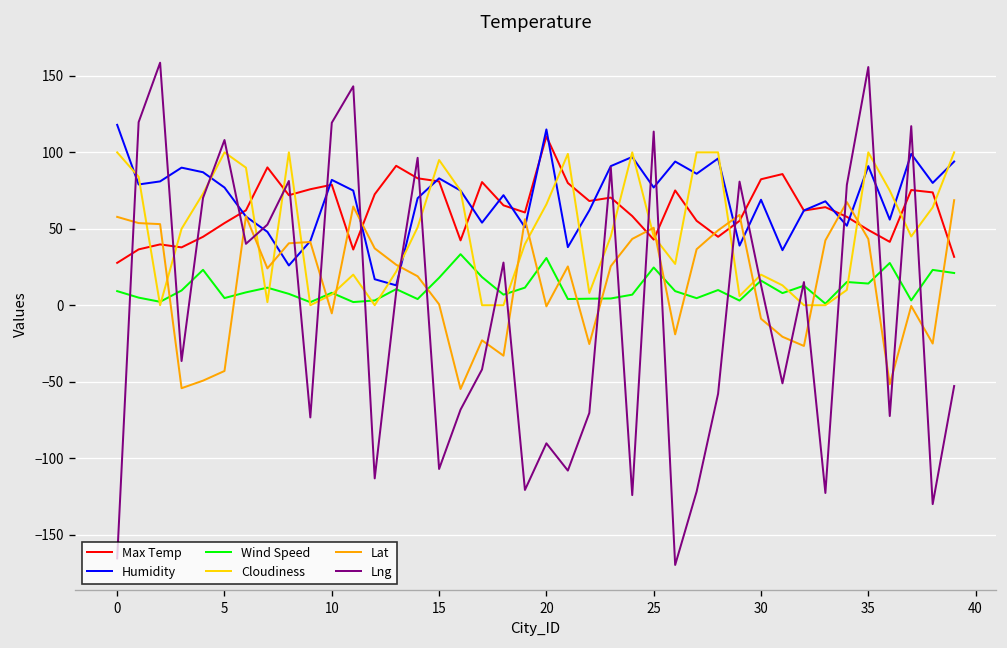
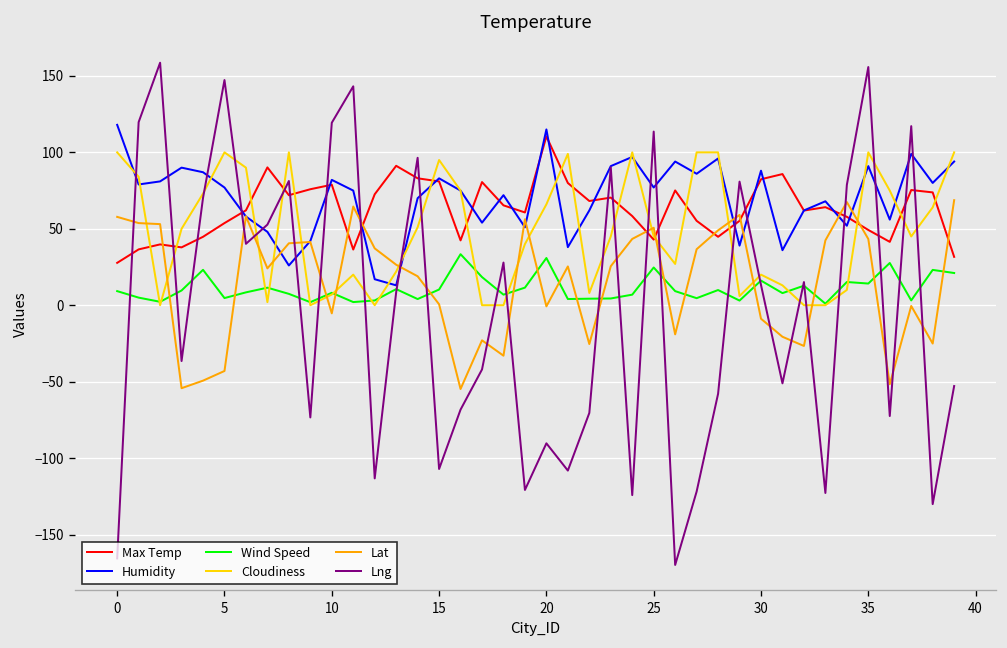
  {
    "Max Temp": {
      "0": 28,
      "5": 54,
      "10": 79,
      "15": 81,
      "20": 110,
      "25": 43,
      "30": 82,
      "35": 49
    },
    "Humidity": {
      "0": 118,
      "5": 77,
      "10": 82,
      "15": 83,
      "20": 115,
      "25": 77,
-     "30": 69,
+     "30": 88,
      "35": 91
    },
    "Wind Speed": {
      "0": 9,
      "5": 5,
-     "15": 18,
+     "15": 10,
      "20": 31,
      "25": 25,
      "30": 16,
      "35": 14
    },
    "Lng": {
-     "5": 108,
+     "5": 147,
      "10": 119,
      "15": -107,
      "20": -90,
      "25": 114,
      "30": 13,
      "35": 156
    }
  }
